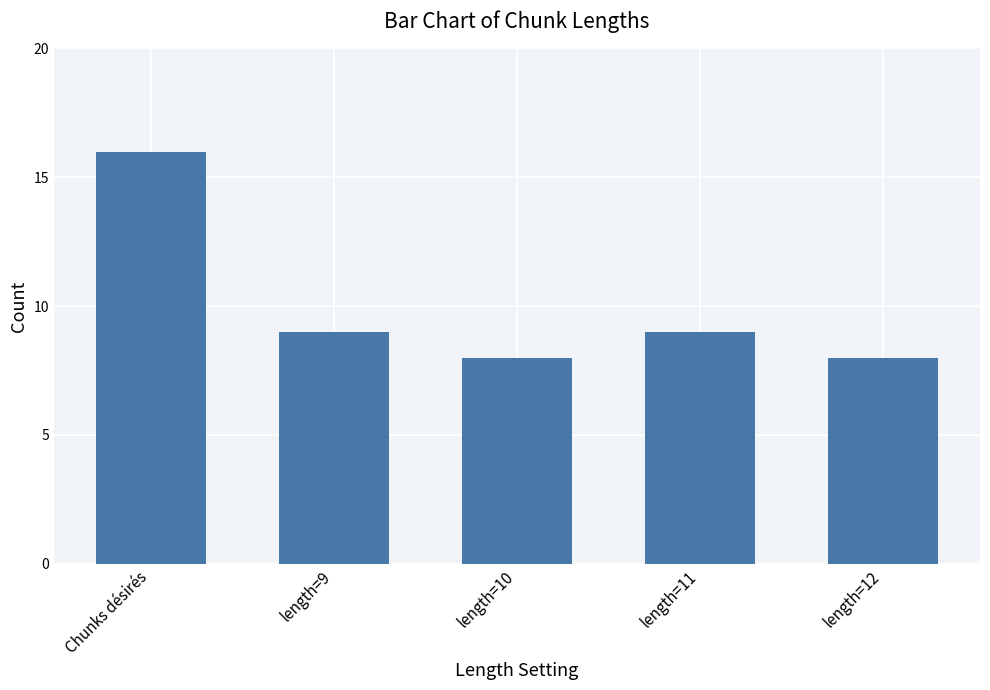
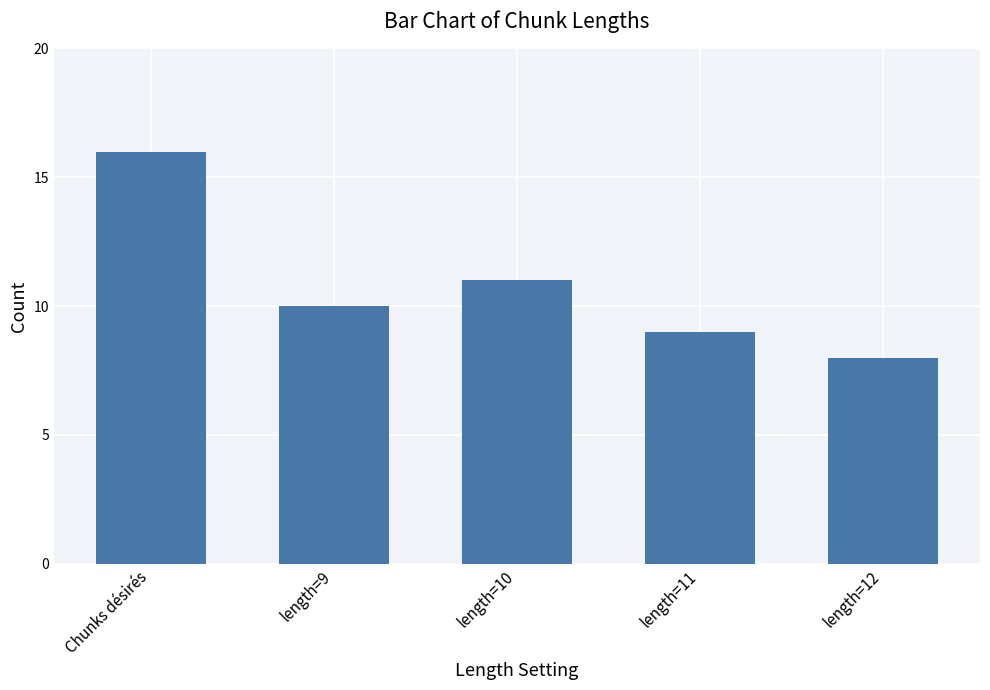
  {
    "Chunks désirés": 16,
-   "length=9": 9,
-   "length=10": 8,
+   "length=9": 10,
+   "length=10": 11,
    "length=11": 9,
    "length=12": 8
  }
